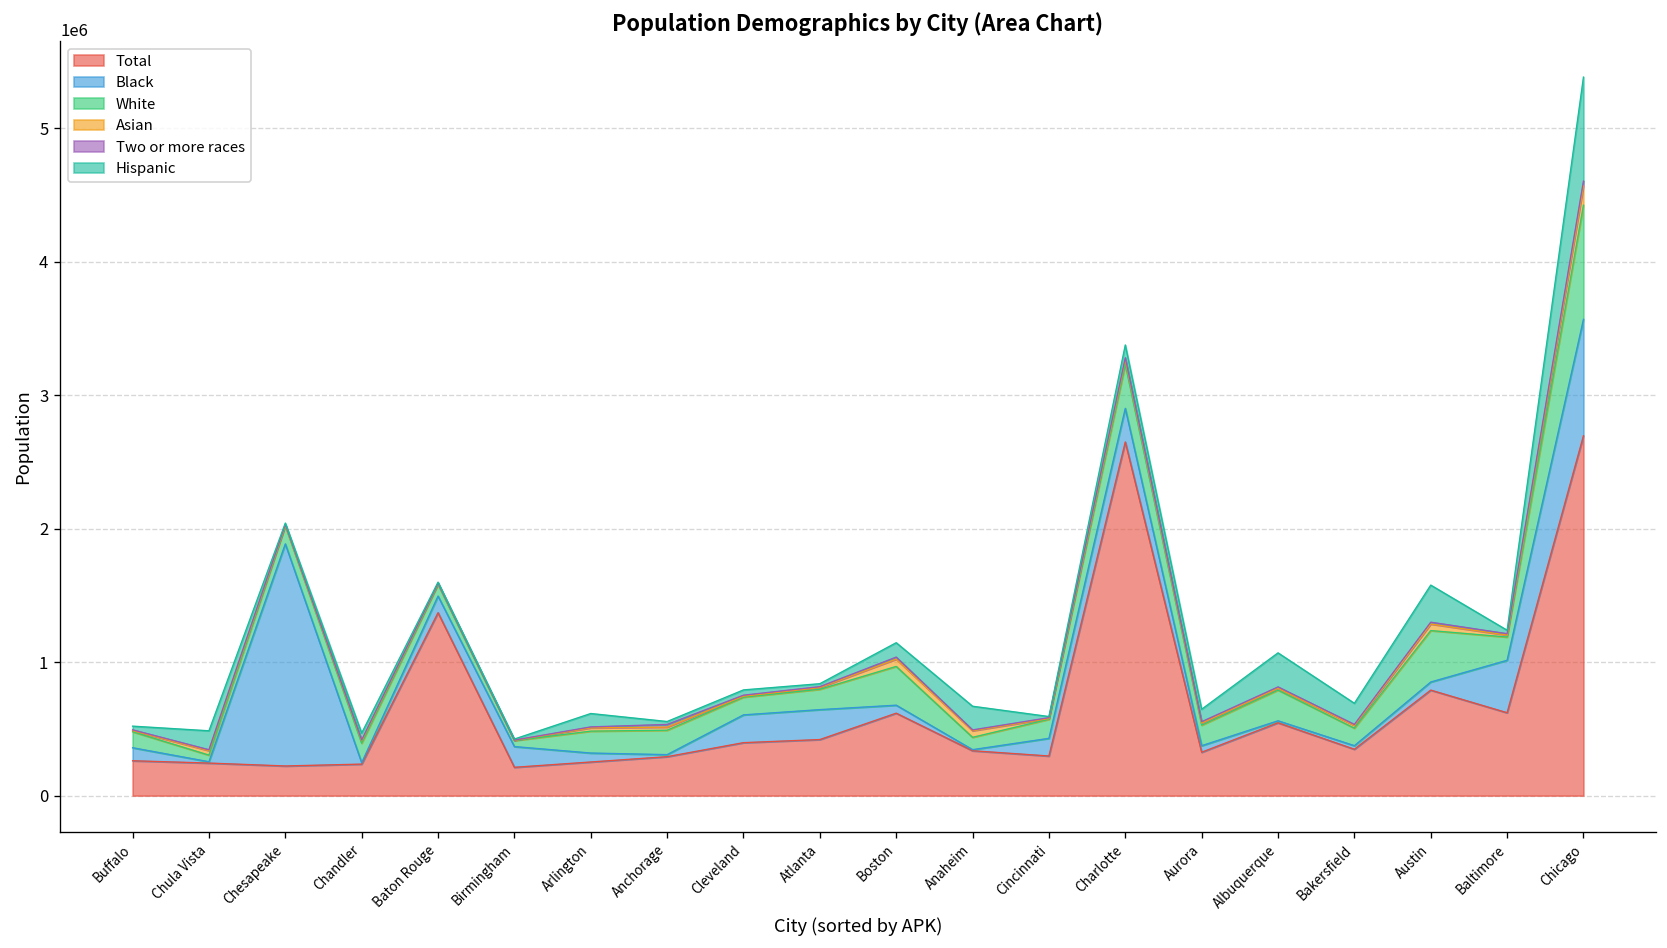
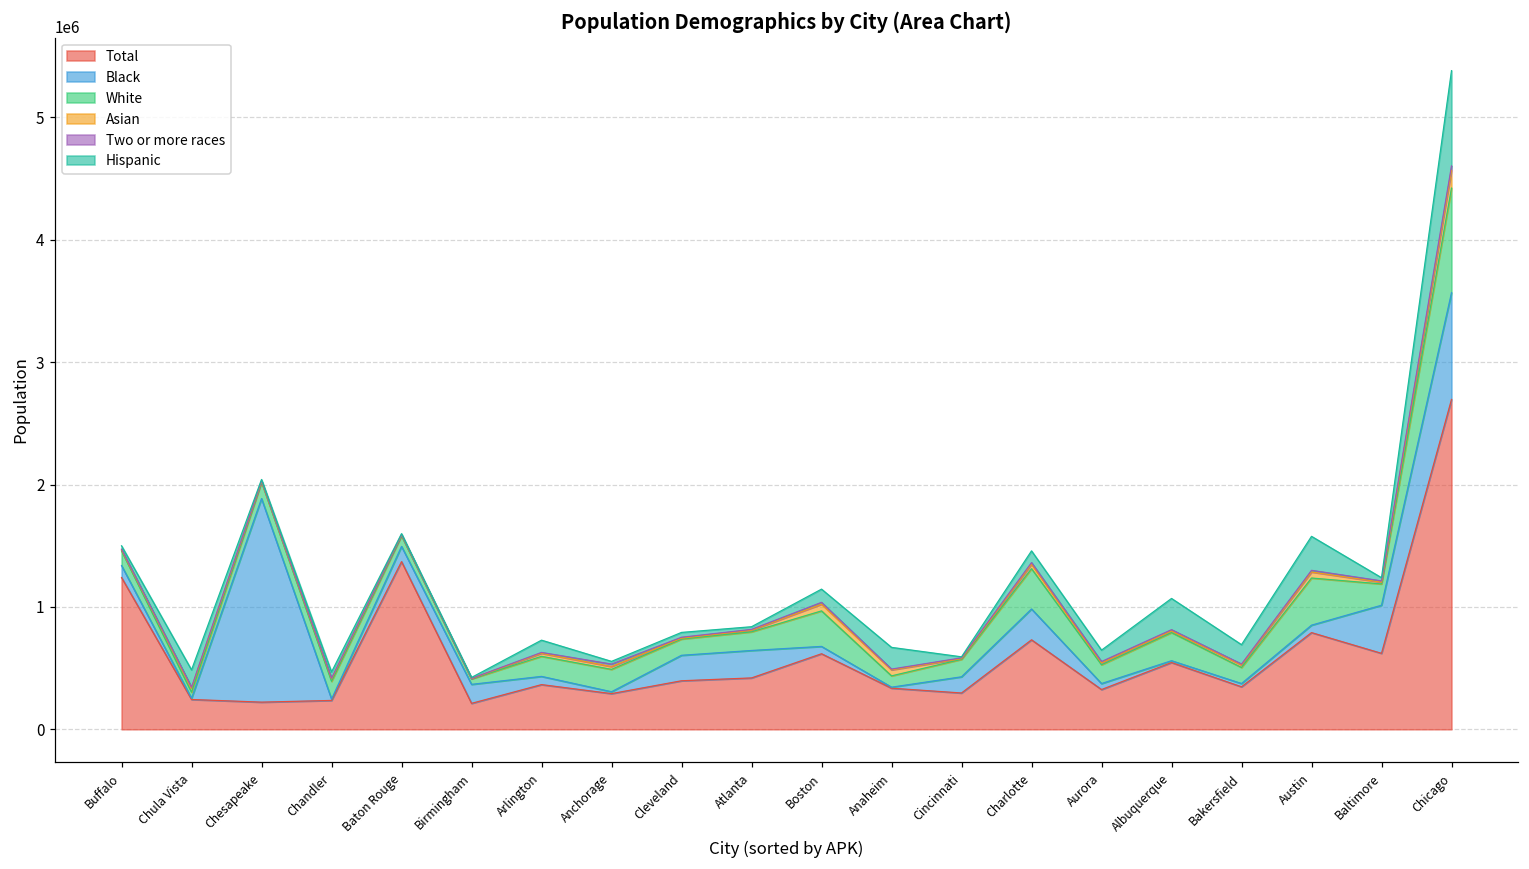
  {
    "Total": {
-     "Buffalo": 260000,
+     "Buffalo": 1240000,
      "Chesapeake": 220000,
      "Baton Rouge": 1370000,
      "Birmingham": 210000,
-     "Arlington": 250000,
+     "Arlington": 370000,
      "Cleveland": 400000,
      "Atlanta": 420000,
      "Boston": 620000,
      "Cincinnati": 300000,
-     "Charlotte": 2650000,
+     "Charlotte": 730000,
      "Aurora": 330000,
      "Bakersfield": 350000,
      "Austin": 790000,
      "Baltimore": 620000,
      "Chicago": 2700000
    },
    "Black": {
      "Buffalo": 100000,
      "Chesapeake": 1660000,
      "Baton Rouge": 120000,
      "Birmingham": 160000,
      "Arlington": 70000,
      "Cleveland": 210000,
      "Atlanta": 220000,
      "Boston": 60000,
      "Cincinnati": 130000,
      "Charlotte": 250000,
      "Aurora": 50000,
      "Bakersfield": 30000,
      "Austin": 60000,
      "Baltimore": 390000,
      "Chicago": 870000
    },
    "Asian": {
      "Chicago": 140000
    },
    "Two or more races": {
      "Chicago": 40000
    }
  }
